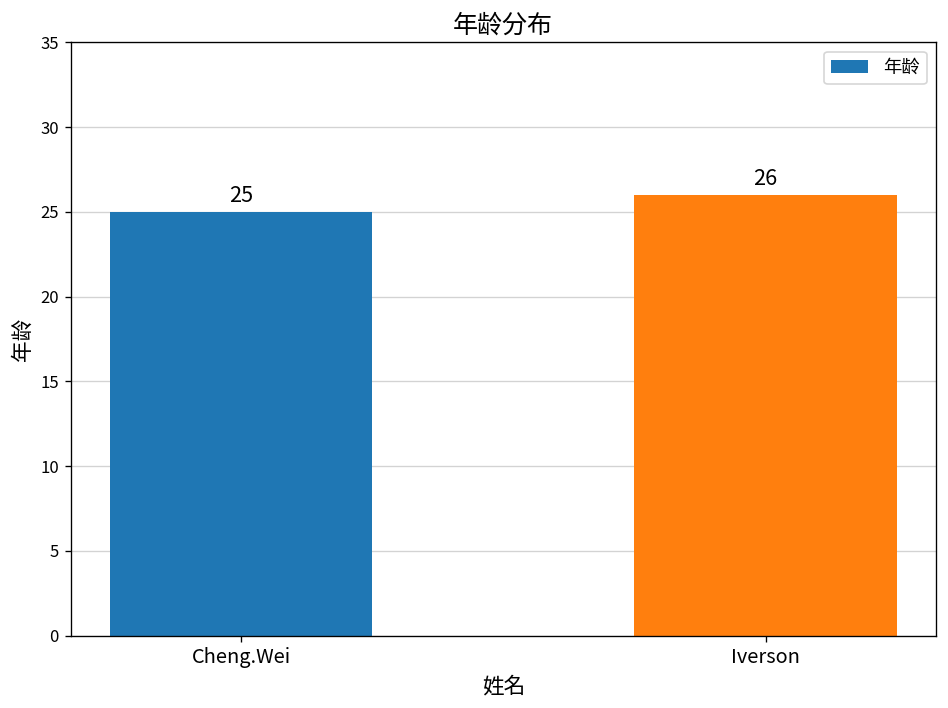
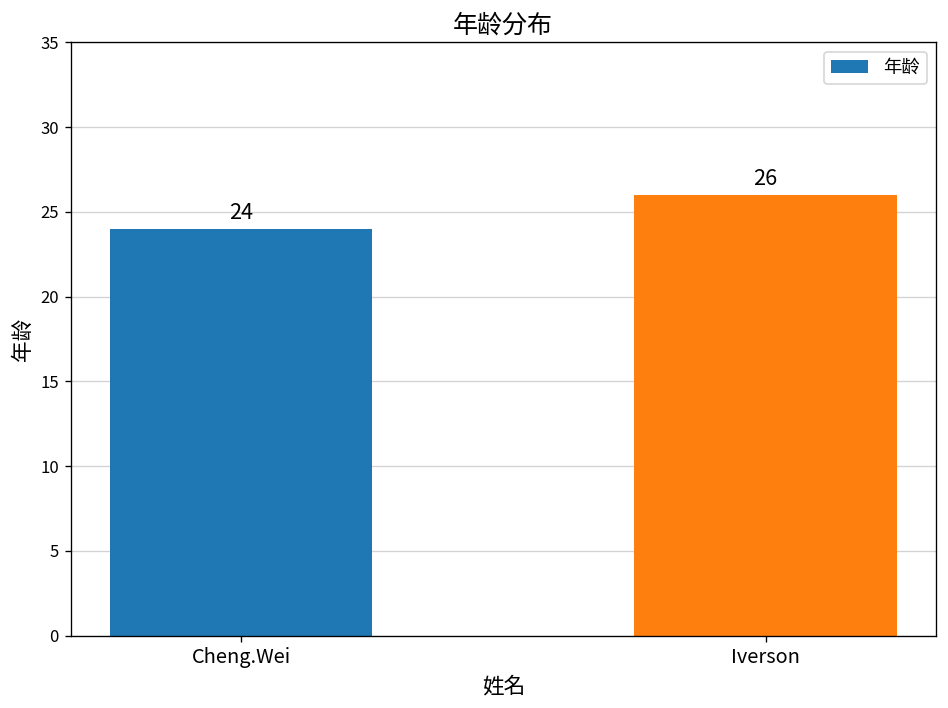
  {
-   "Cheng.Wei": 25,
+   "Cheng.Wei": 24,
    "Iverson": 26
  }
